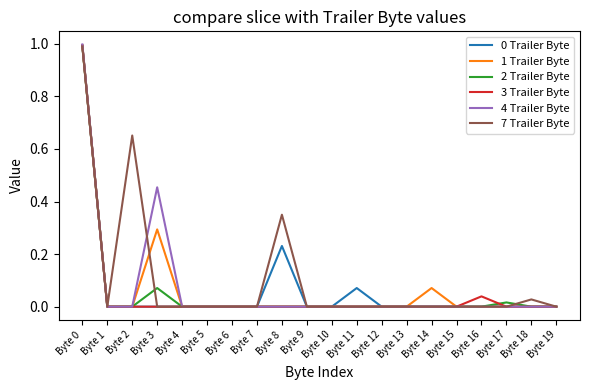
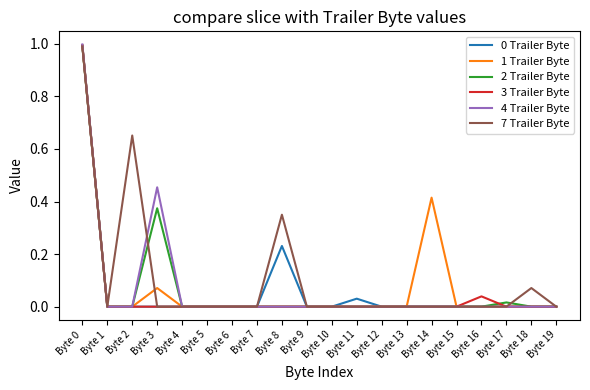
  {
    "0 Trailer Byte": {
      "Byte 8": 0.23,
-     "Byte 11": 0.07
+     "Byte 11": 0.03
    },
    "1 Trailer Byte": {
-     "Byte 3": 0.29,
-     "Byte 14": 0.07
+     "Byte 3": 0.07,
+     "Byte 14": 0.41
    },
    "2 Trailer Byte": {
-     "Byte 3": 0.07,
+     "Byte 3": 0.37,
      "Byte 17": 0.02
    },
    "3 Trailer Byte": {
      "Byte 16": 0.04
    },
    "4 Trailer Byte": {
      "Byte 3": 0.45
    },
    "7 Trailer Byte": {
      "Byte 2": 0.65,
      "Byte 8": 0.35,
-     "Byte 18": 0.03
+     "Byte 18": 0.07
    }
  }
